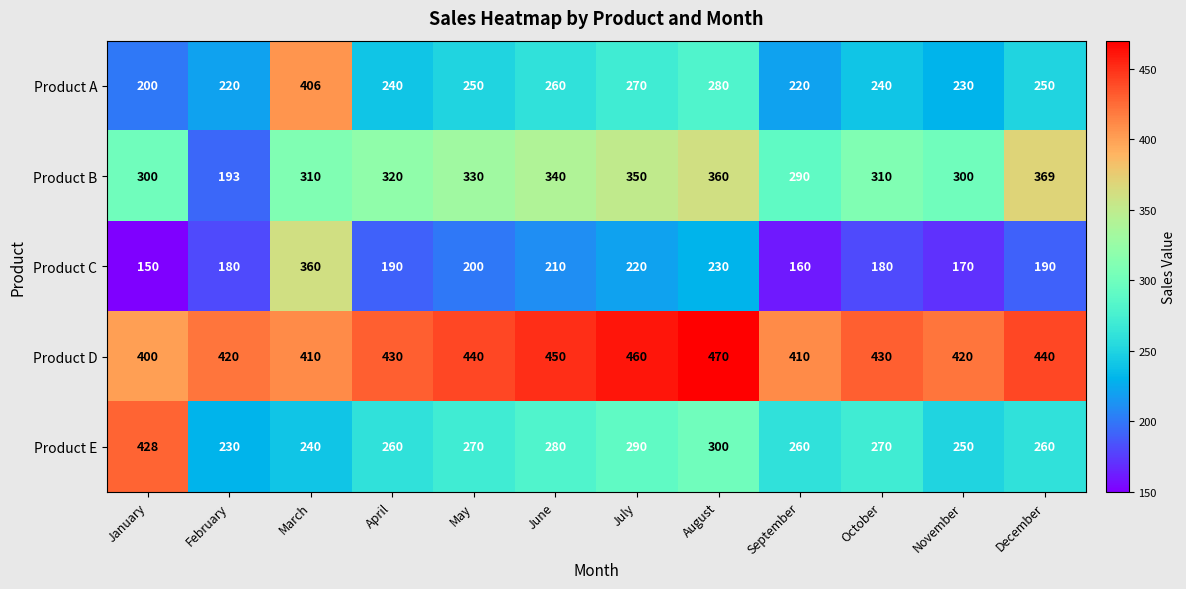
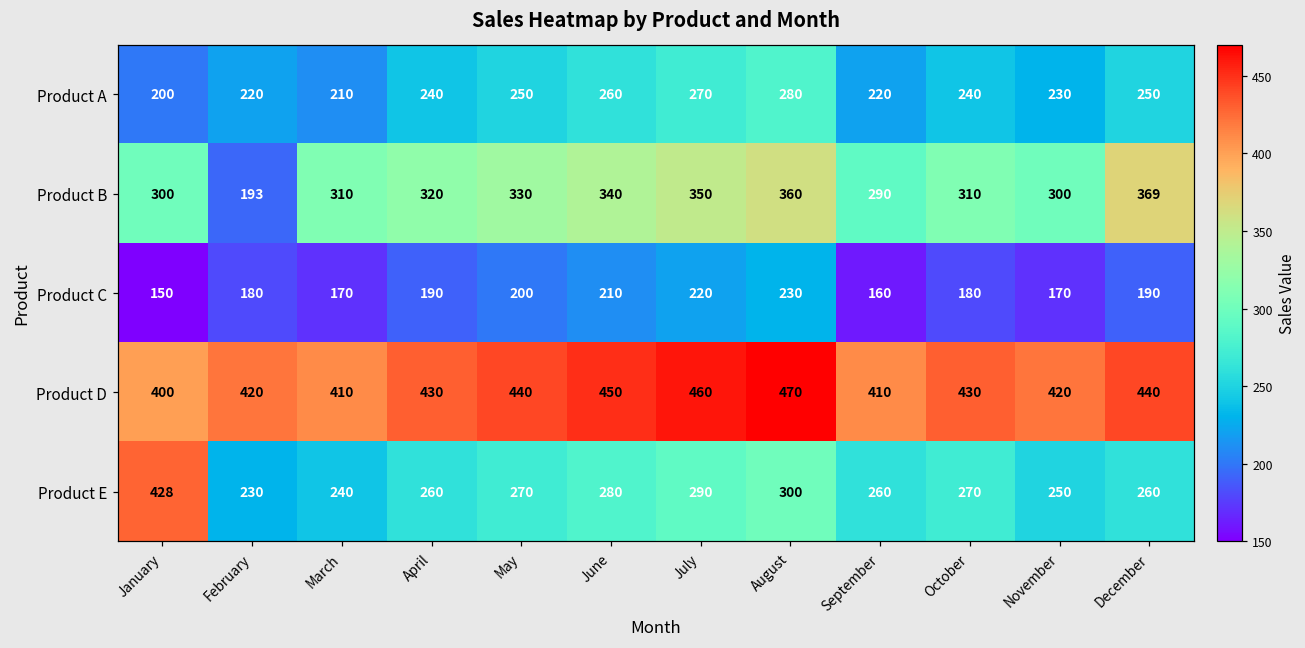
  {
    "Product A": {
      "January": 200,
      "February": 220,
-     "March": 406,
+     "March": 210,
      "April": 240,
      "May": 250,
      "June": 260,
      "July": 270,
      "August": 280,
      "September": 220,
      "October": 240,
      "November": 230,
      "December": 250
    },
    "Product B": {
      "January": 300,
      "February": 193,
      "March": 310,
      "April": 320,
      "May": 330,
      "June": 340,
      "July": 350,
      "August": 360,
      "September": 290,
      "October": 310,
      "November": 300,
      "December": 369
    },
    "Product C": {
      "January": 150,
      "February": 180,
-     "March": 360,
+     "March": 170,
      "April": 190,
      "May": 200,
      "June": 210,
      "July": 220,
      "August": 230,
      "September": 160,
      "October": 180,
      "November": 170,
      "December": 190
    },
    "Product D": {
      "January": 400,
      "February": 420,
      "March": 410,
      "April": 430,
      "May": 440,
      "June": 450,
      "July": 460,
      "August": 470,
      "September": 410,
      "October": 430,
      "November": 420,
      "December": 440
    },
    "Product E": {
      "January": 428,
      "February": 230,
      "March": 240,
      "April": 260,
      "May": 270,
      "June": 280,
      "July": 290,
      "August": 300,
      "September": 260,
      "October": 270,
      "November": 250,
      "December": 260
    }
  }
